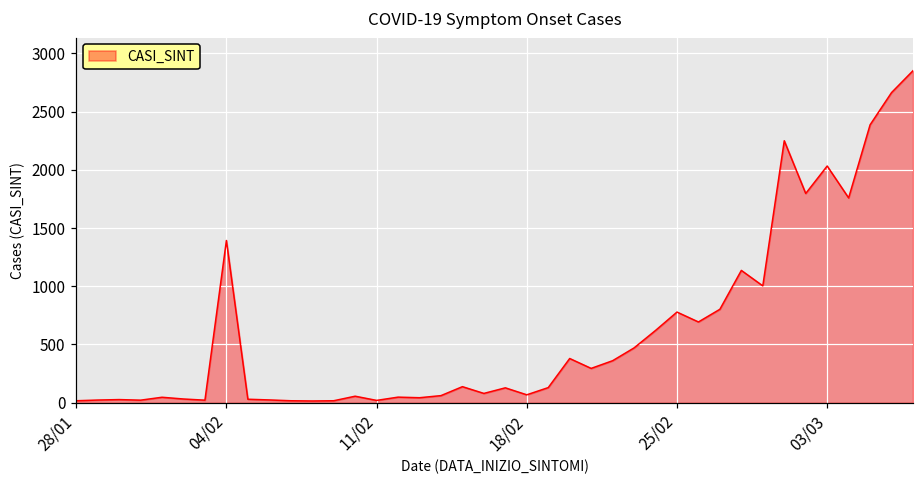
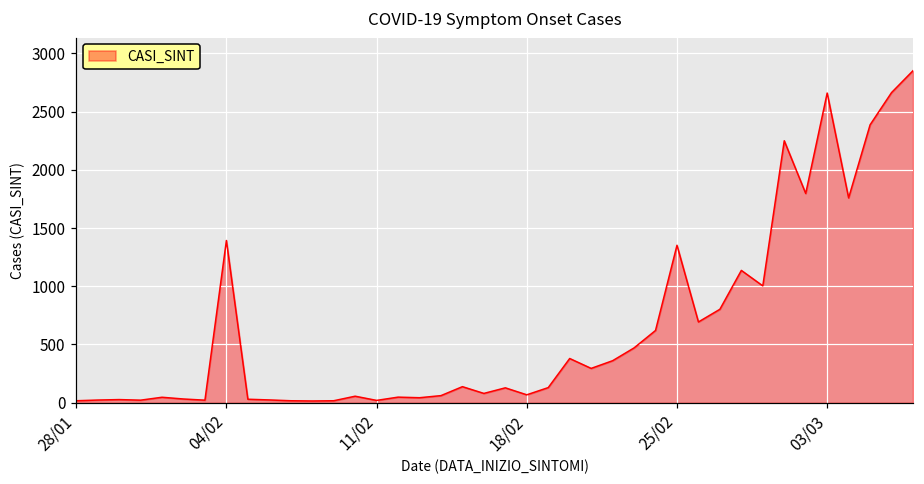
  {
    "28/01": 20,
    "04/02": 1390,
    "11/02": 20,
    "18/02": 70,
-   "25/02": 780,
-   "03/03": 2030
+   "25/02": 1350,
+   "03/03": 2660
  }
